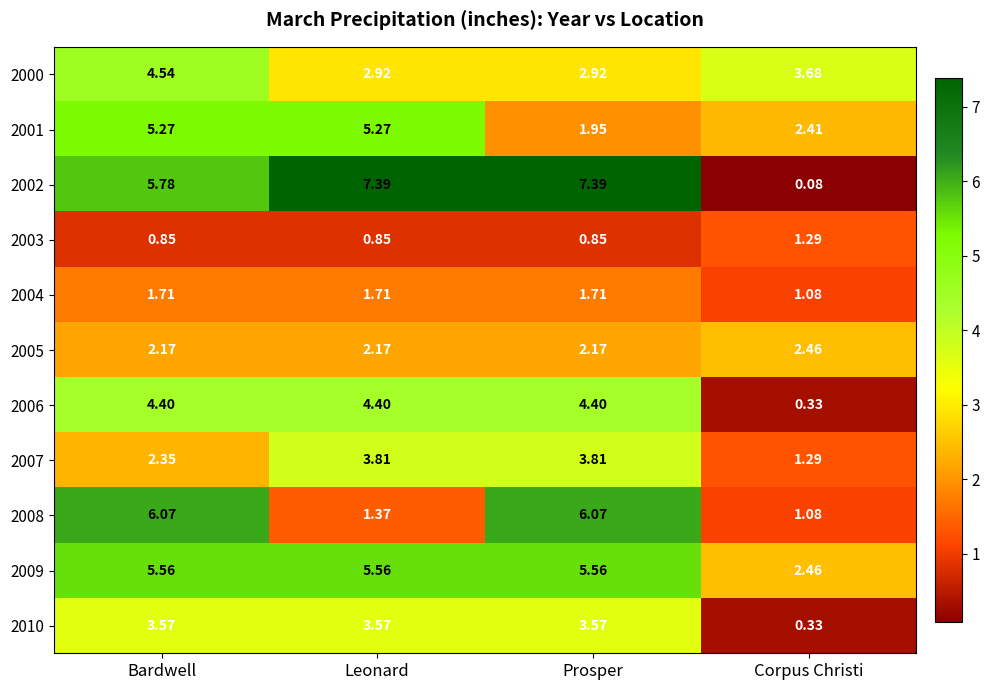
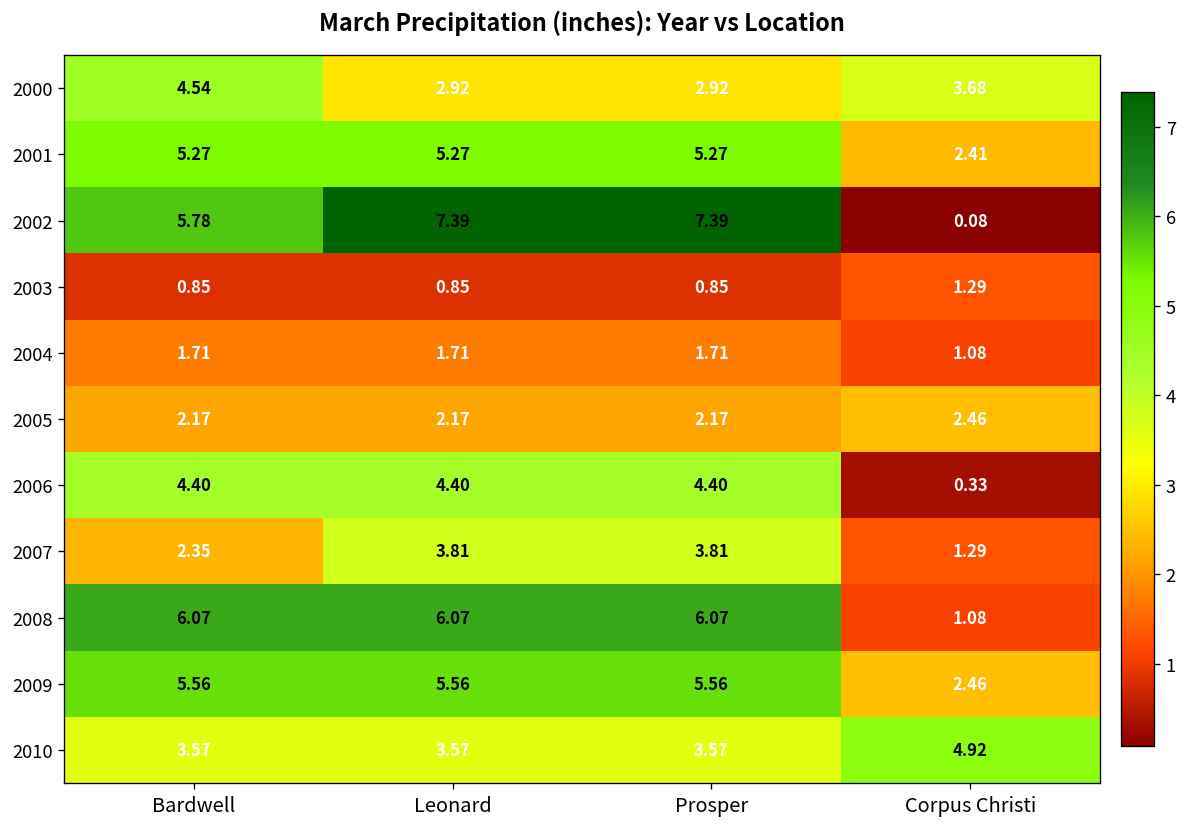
  {
    "2000": {
      "Bardwell": 4.54,
      "Leonard": 2.92,
      "Prosper": 2.92,
      "Corpus Christi": 3.68
    },
    "2001": {
      "Bardwell": 5.27,
      "Leonard": 5.27,
-     "Prosper": 1.95,
+     "Prosper": 5.27,
      "Corpus Christi": 2.41
    },
    "2002": {
      "Bardwell": 5.78,
      "Leonard": 7.39,
      "Prosper": 7.39,
      "Corpus Christi": 0.08
    },
    "2003": {
      "Bardwell": 0.85,
      "Leonard": 0.85,
      "Prosper": 0.85,
      "Corpus Christi": 1.29
    },
    "2004": {
      "Bardwell": 1.71,
      "Leonard": 1.71,
      "Prosper": 1.71,
      "Corpus Christi": 1.08
    },
    "2005": {
      "Bardwell": 2.17,
      "Leonard": 2.17,
      "Prosper": 2.17,
      "Corpus Christi": 2.46
    },
    "2006": {
      "Bardwell": 4.40,
      "Leonard": 4.40,
      "Prosper": 4.40,
      "Corpus Christi": 0.33
    },
    "2007": {
      "Bardwell": 2.35,
      "Leonard": 3.81,
      "Prosper": 3.81,
      "Corpus Christi": 1.29
    },
    "2008": {
      "Bardwell": 6.07,
-     "Leonard": 1.37,
+     "Leonard": 6.07,
      "Prosper": 6.07,
      "Corpus Christi": 1.08
    },
    "2009": {
      "Bardwell": 5.56,
      "Leonard": 5.56,
      "Prosper": 5.56,
      "Corpus Christi": 2.46
    },
    "2010": {
      "Bardwell": 3.57,
      "Leonard": 3.57,
      "Prosper": 3.57,
-     "Corpus Christi": 0.33
+     "Corpus Christi": 4.92
    }
  }
